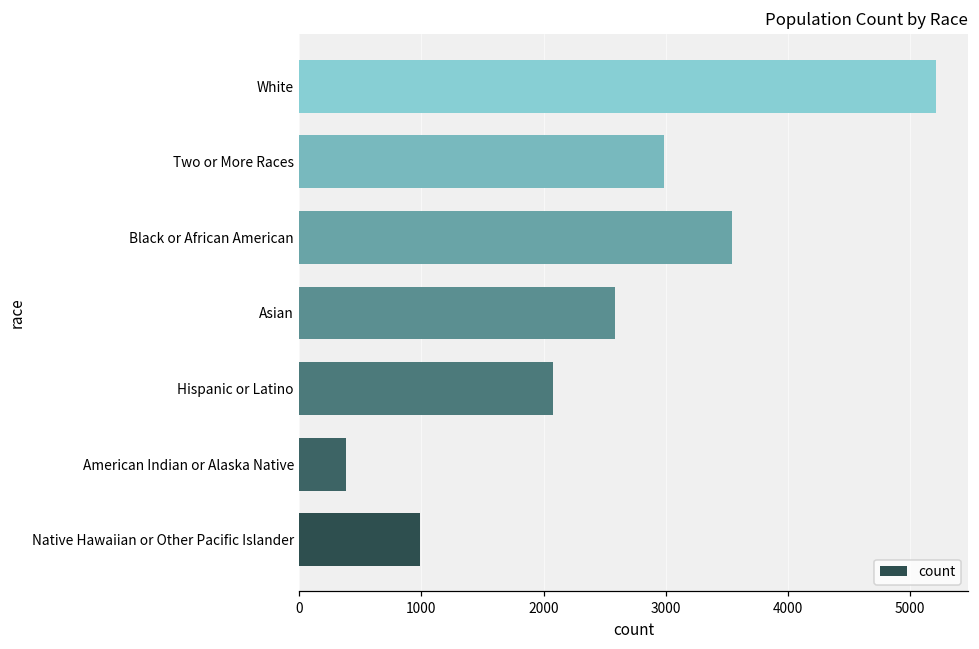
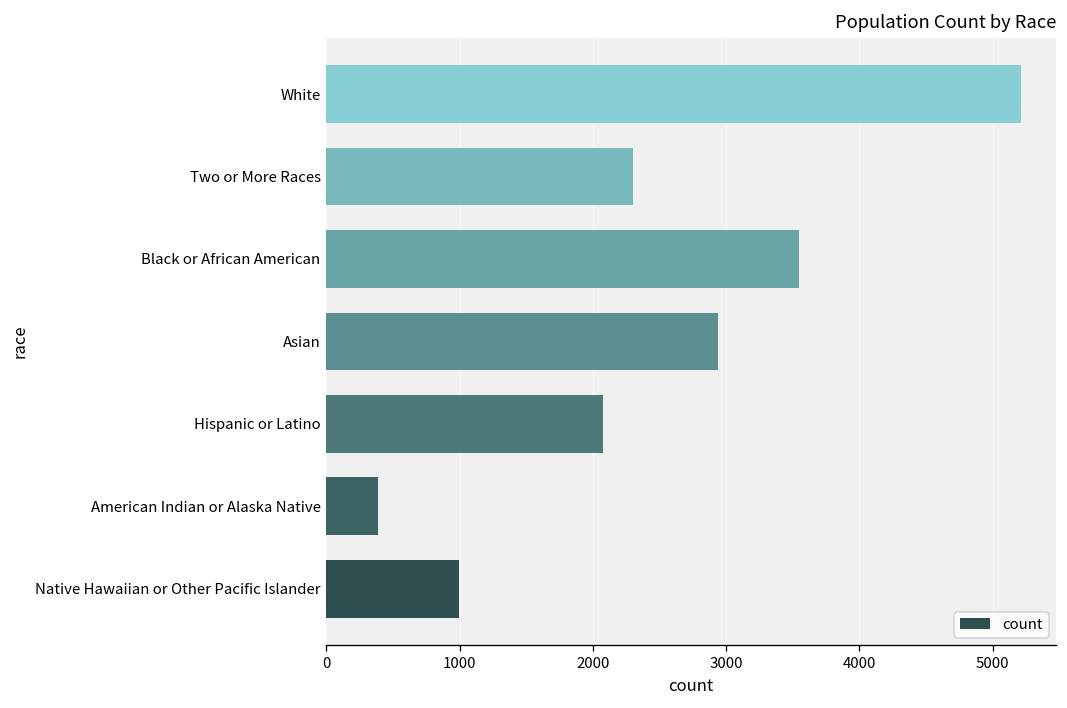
  {
    "White": 5210,
-   "Two or More Races": 2990,
+   "Two or More Races": 2300,
    "Black or African American": 3540,
-   "Asian": 2590,
+   "Asian": 2940,
    "Hispanic or Latino": 2070,
    "American Indian or Alaska Native": 380,
    "Native Hawaiian or Other Pacific Islander": 990
  }
